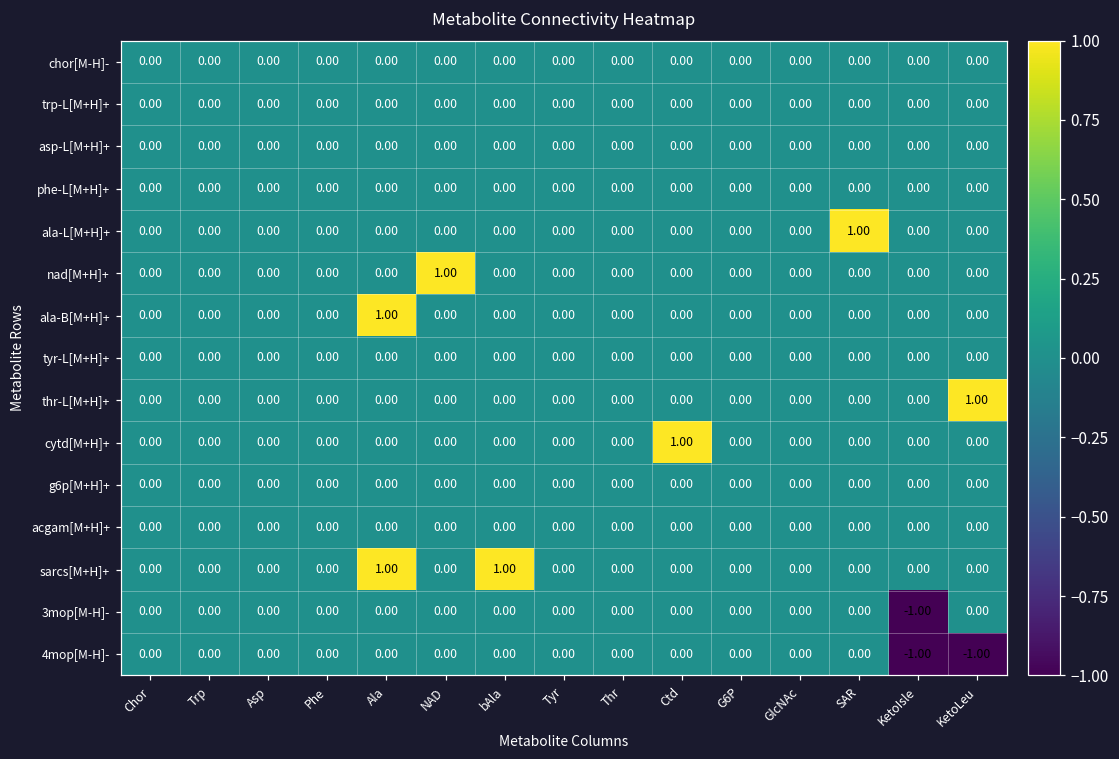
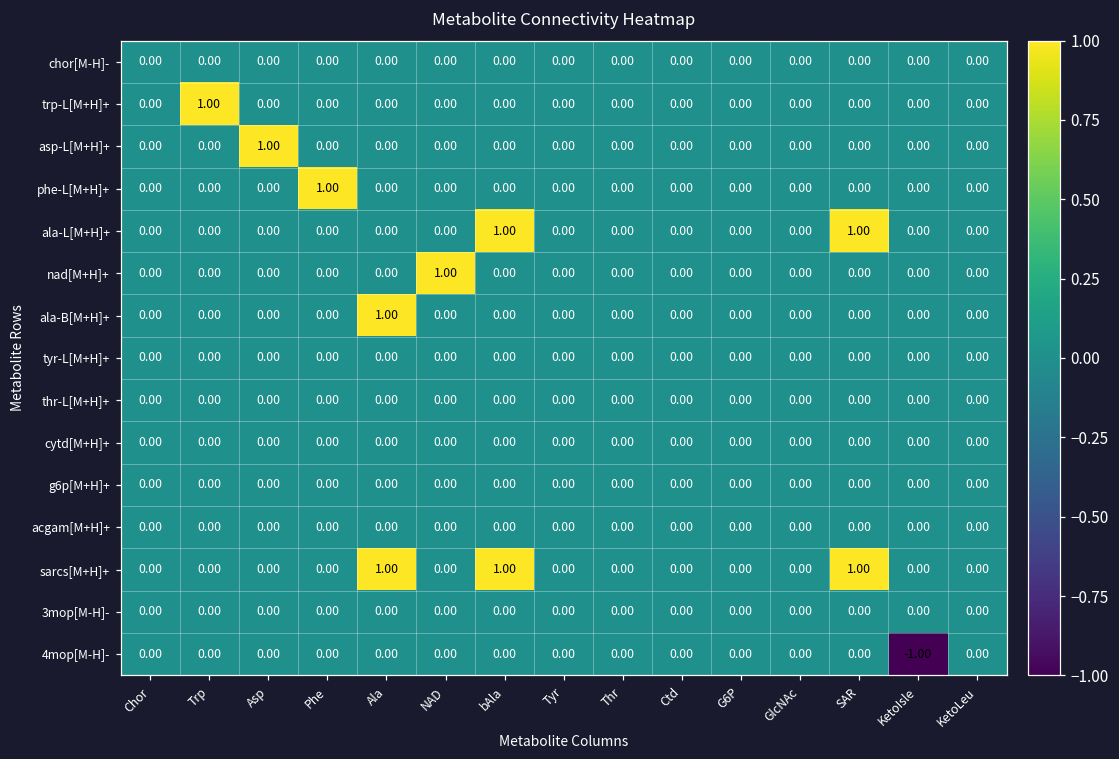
  {
    "trp-L[M+H]+": {
      "Chor": 0.00,
-     "Trp": 0.00,
+     "Trp": 1.00,
      "Asp": 0.00,
      "Phe": 0.00,
      "Ala": 0.00,
      "NAD": 0.00,
      "bAla": 0.00,
      "Tyr": 0.00,
      "Thr": 0.00,
      "Ctd": 0.00,
      "G6P": 0.00,
      "GlcNAc": 0.00,
      "SAR": 0.00,
      "KetoIsle": 0.00,
      "KetoLeu": 0.00
    },
    "asp-L[M+H]+": {
      "Chor": 0.00,
      "Trp": 0.00,
-     "Asp": 0.00,
+     "Asp": 1.00,
      "Phe": 0.00,
      "Ala": 0.00,
      "NAD": 0.00,
      "bAla": 0.00,
      "Tyr": 0.00,
      "Thr": 0.00,
      "Ctd": 0.00,
      "G6P": 0.00,
      "GlcNAc": 0.00,
      "SAR": 0.00,
      "KetoIsle": 0.00,
      "KetoLeu": 0.00
    },
    "phe-L[M+H]+": {
      "Chor": 0.00,
      "Trp": 0.00,
      "Asp": 0.00,
-     "Phe": 0.00,
+     "Phe": 1.00,
      "Ala": 0.00,
      "NAD": 0.00,
      "bAla": 0.00,
      "Tyr": 0.00,
      "Thr": 0.00,
      "Ctd": 0.00,
      "G6P": 0.00,
      "GlcNAc": 0.00,
      "SAR": 0.00,
      "KetoIsle": 0.00,
      "KetoLeu": 0.00
    },
    "ala-L[M+H]+": {
      "Chor": 0.00,
      "Trp": 0.00,
      "Asp": 0.00,
      "Phe": 0.00,
      "Ala": 0.00,
      "NAD": 0.00,
-     "bAla": 0.00,
+     "bAla": 1.00,
      "Tyr": 0.00,
      "Thr": 0.00,
      "Ctd": 0.00,
      "G6P": 0.00,
      "GlcNAc": 0.00,
      "SAR": 1.00,
      "KetoIsle": 0.00,
      "KetoLeu": 0.00
    },
    "thr-L[M+H]+": {
      "Chor": 0.00,
      "Trp": 0.00,
      "Asp": 0.00,
      "Phe": 0.00,
      "Ala": 0.00,
      "NAD": 0.00,
      "bAla": 0.00,
      "Tyr": 0.00,
      "Thr": 0.00,
      "Ctd": 0.00,
      "G6P": 0.00,
      "GlcNAc": 0.00,
      "SAR": 0.00,
      "KetoIsle": 0.00,
-     "KetoLeu": 1.00
+     "KetoLeu": 0.00
    },
    "cytd[M+H]+": {
      "Chor": 0.00,
      "Trp": 0.00,
      "Asp": 0.00,
      "Phe": 0.00,
      "Ala": 0.00,
      "NAD": 0.00,
      "bAla": 0.00,
      "Tyr": 0.00,
      "Thr": 0.00,
-     "Ctd": 1.00,
+     "Ctd": 0.00,
      "G6P": 0.00,
      "GlcNAc": 0.00,
      "SAR": 0.00,
      "KetoIsle": 0.00,
      "KetoLeu": 0.00
    },
    "sarcs[M+H]+": {
      "Chor": 0.00,
      "Trp": 0.00,
      "Asp": 0.00,
      "Phe": 0.00,
      "Ala": 1.00,
      "NAD": 0.00,
      "bAla": 1.00,
      "Tyr": 0.00,
      "Thr": 0.00,
      "Ctd": 0.00,
      "G6P": 0.00,
      "GlcNAc": 0.00,
-     "SAR": 0.00,
+     "SAR": 1.00,
      "KetoIsle": 0.00,
      "KetoLeu": 0.00
    },
    "3mop[M-H]-": {
      "Chor": 0.00,
      "Trp": 0.00,
      "Asp": 0.00,
      "Phe": 0.00,
      "Ala": 0.00,
      "NAD": 0.00,
      "bAla": 0.00,
      "Tyr": 0.00,
      "Thr": 0.00,
      "Ctd": 0.00,
      "G6P": 0.00,
      "GlcNAc": 0.00,
      "SAR": 0.00,
-     "KetoIsle": -1.00,
+     "KetoIsle": 0.00,
      "KetoLeu": 0.00
    },
    "4mop[M-H]-": {
      "Chor": 0.00,
      "Trp": 0.00,
      "Asp": 0.00,
      "Phe": 0.00,
      "Ala": 0.00,
      "NAD": 0.00,
      "bAla": 0.00,
      "Tyr": 0.00,
      "Thr": 0.00,
      "Ctd": 0.00,
      "G6P": 0.00,
      "GlcNAc": 0.00,
      "SAR": 0.00,
      "KetoIsle": -1.00,
-     "KetoLeu": -1.00
+     "KetoLeu": 0.00
    }
  }
